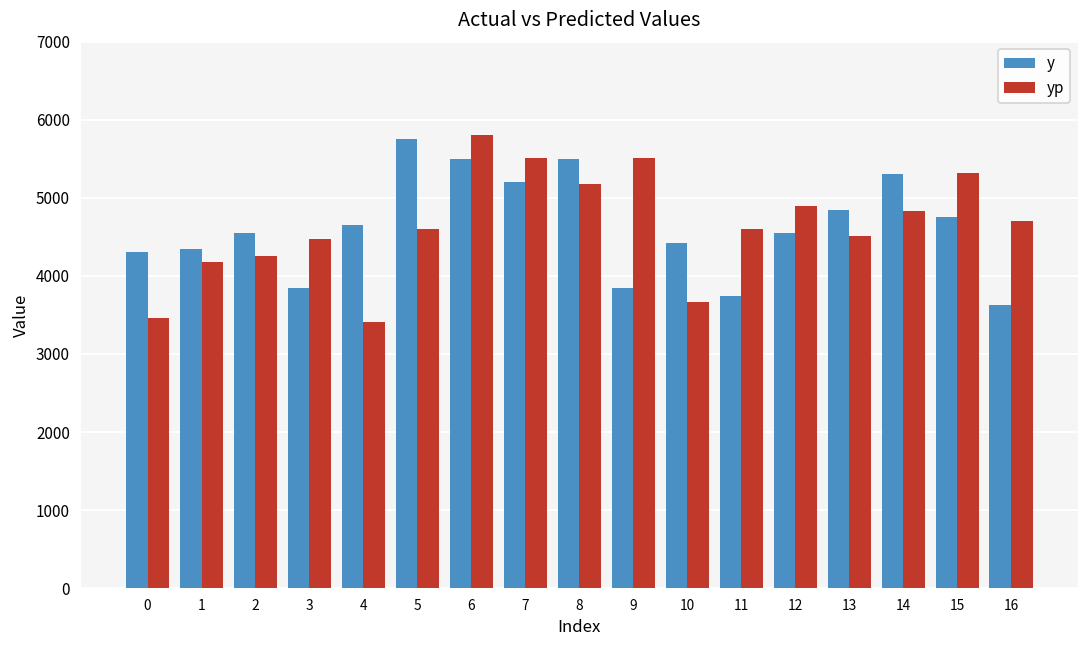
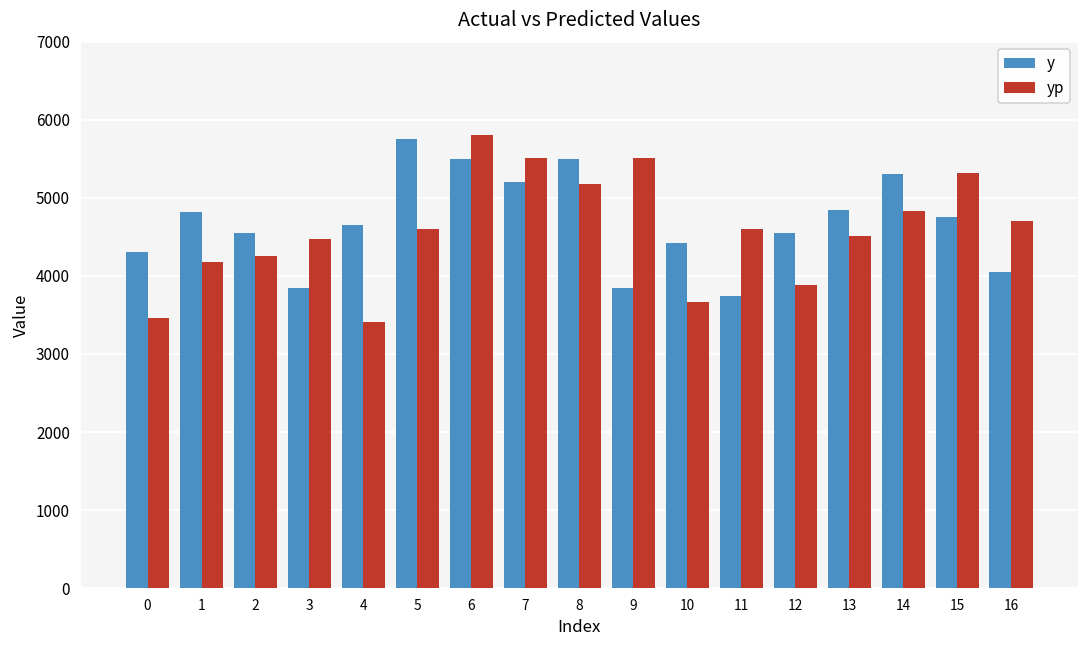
  {
    "y": {
      "0": 4300,
-     "1": 4400,
+     "1": 4800,
      "2": 4600,
      "3": 3900,
      "4": 4700,
      "5": 5800,
      "6": 5500,
      "7": 5200,
      "8": 5500,
      "9": 3900,
      "10": 4400,
      "11": 3700,
      "12": 4600,
      "13": 4900,
      "14": 5300,
      "15": 4800,
-     "16": 3600
+     "16": 4100
    },
    "yp": {
      "0": 3500,
      "1": 4200,
      "2": 4200,
      "3": 4500,
      "4": 3400,
      "5": 4600,
      "6": 5800,
      "7": 5500,
      "8": 5200,
      "9": 5500,
      "10": 3700,
      "11": 4600,
-     "12": 4900,
+     "12": 3900,
      "13": 4500,
      "14": 4800,
      "15": 5300,
      "16": 4700
    }
  }
